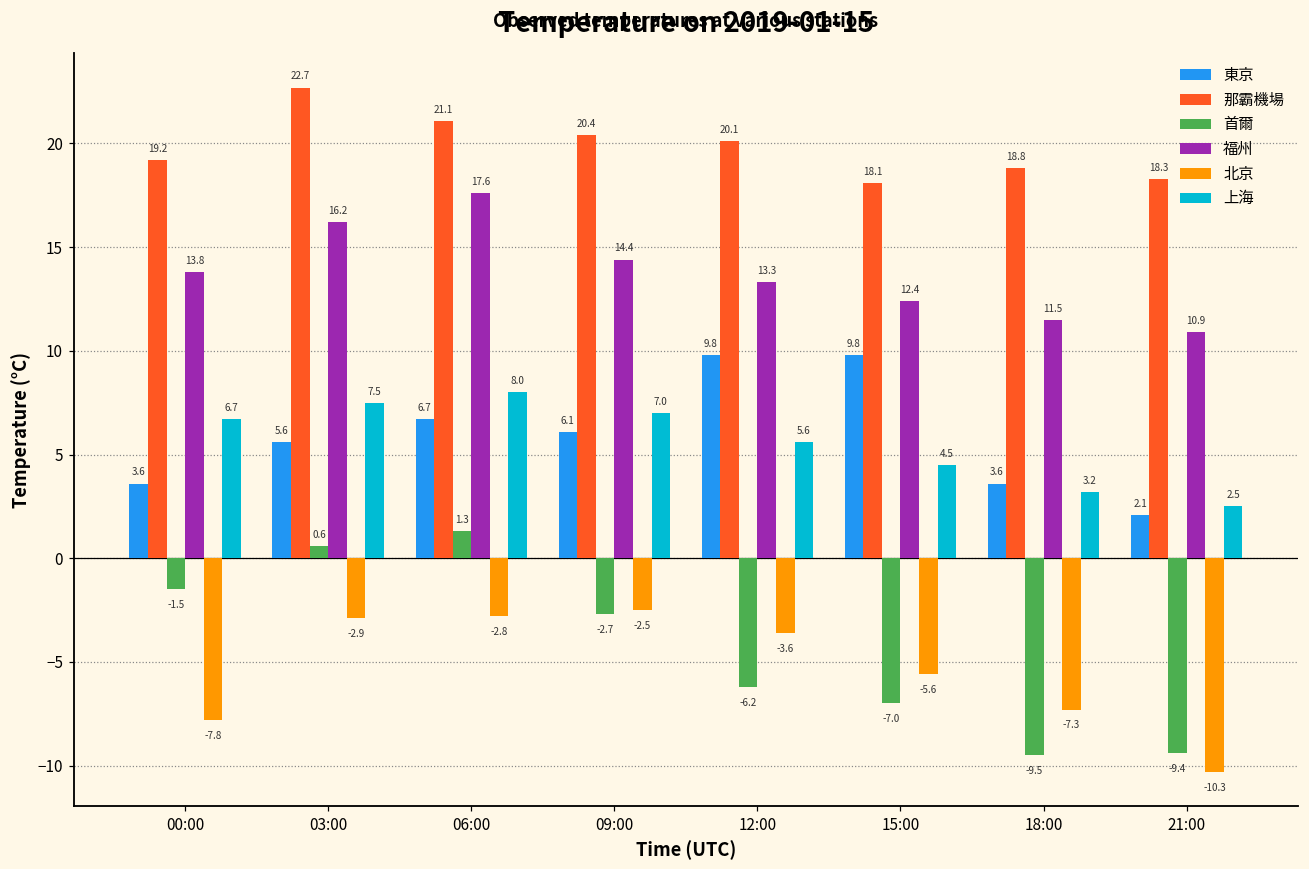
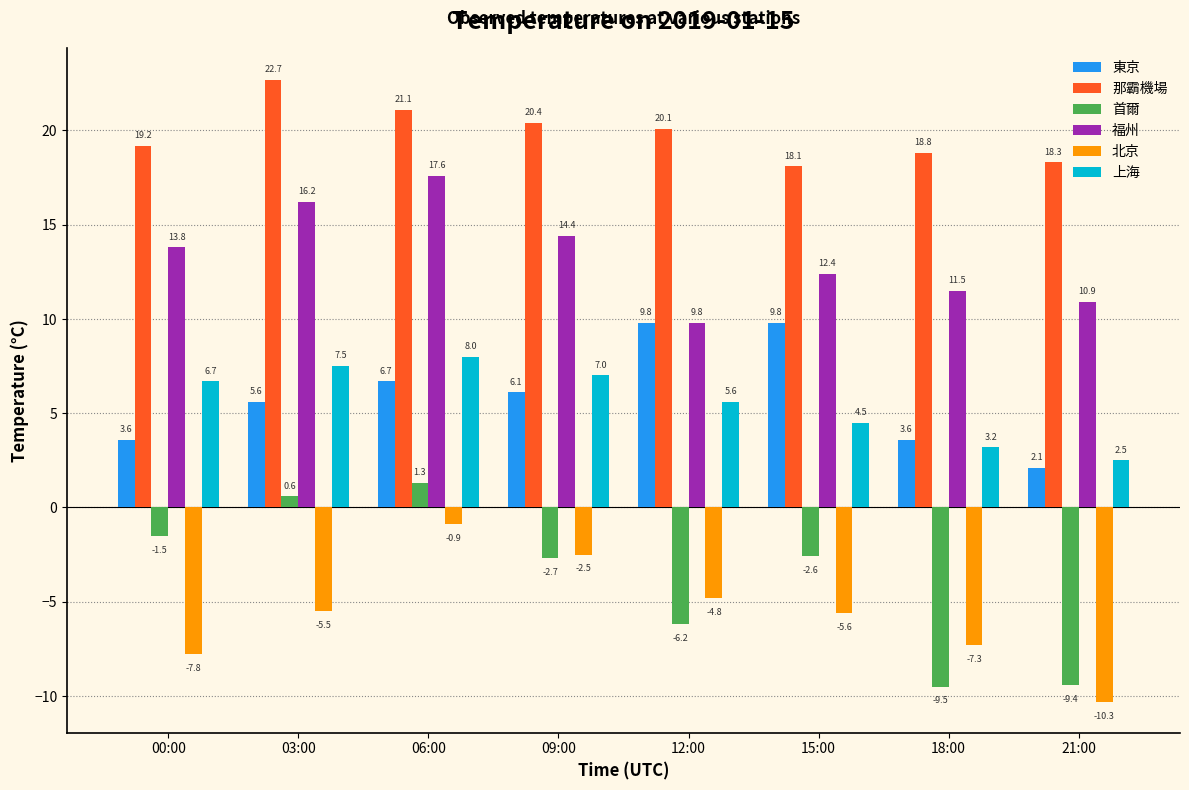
  {
    "那霸機場": {
      "00:00": 19.2,
      "03:00": 22.7,
      "06:00": 21.1,
      "09:00": 20.4,
      "12:00": 20.1,
      "15:00": 18.1,
      "18:00": 18.8,
      "21:00": 18.3
    },
    "首爾": {
      "00:00": -1.5,
      "03:00": 0.6,
      "06:00": 1.3,
      "09:00": -2.7,
      "12:00": -6.2,
-     "15:00": -7.0,
+     "15:00": -2.6,
      "18:00": -9.5,
      "21:00": -9.4
    },
    "福州": {
      "00:00": 13.8,
      "03:00": 16.2,
      "06:00": 17.6,
      "09:00": 14.4,
-     "12:00": 13.3,
+     "12:00": 9.8,
      "15:00": 12.4,
      "18:00": 11.5,
      "21:00": 10.9
    },
    "北京": {
      "00:00": -7.8,
-     "03:00": -2.9,
-     "06:00": -2.8,
+     "03:00": -5.5,
+     "06:00": -0.9,
      "09:00": -2.5,
-     "12:00": -3.6,
+     "12:00": -4.8,
      "15:00": -5.6,
      "18:00": -7.3,
      "21:00": -10.3
    }
  }
